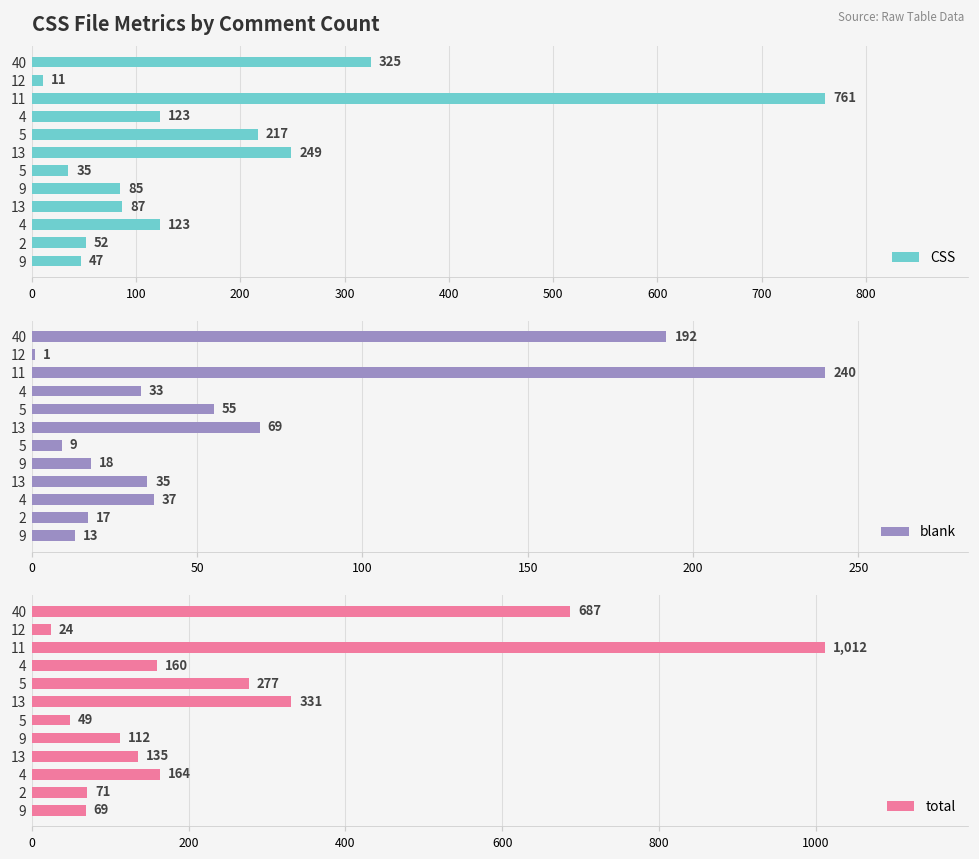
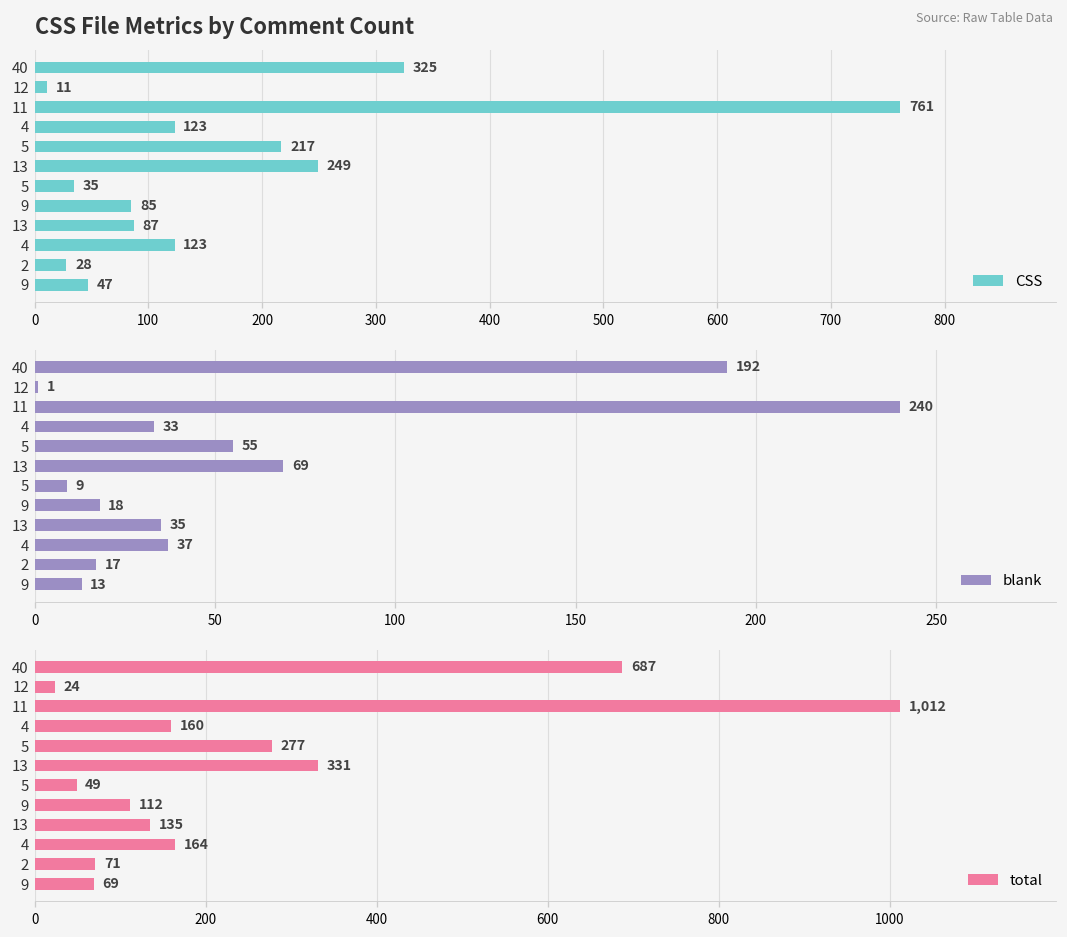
  {
    "CSS File Metrics by Comment Count": {
      "40": 325,
      "12": 11,
      "11": 761,
-     "2": 52
+     "2": 28
    }
  }
